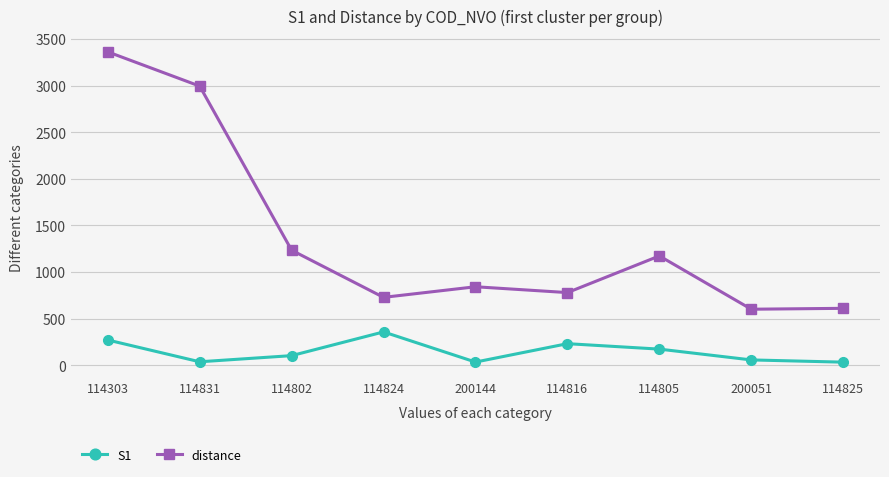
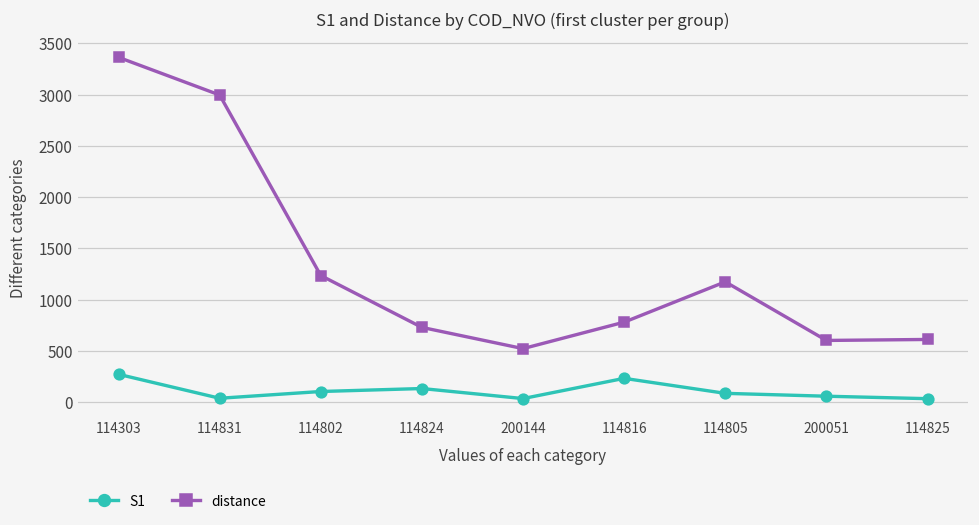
  {
    "S1": {
      "114303": 300,
      "114831": 0,
      "114802": 100,
-     "114824": 400,
+     "114824": 100,
      "200144": 0,
      "114816": 200,
-     "114805": 200,
+     "114805": 100,
      "200051": 100,
      "114825": 0
    },
    "distance": {
      "114303": 3400,
      "114831": 3000,
      "114802": 1200,
      "114824": 700,
-     "200144": 800,
+     "200144": 500,
      "114816": 800,
      "114805": 1200,
      "200051": 600,
      "114825": 600
    }
  }
